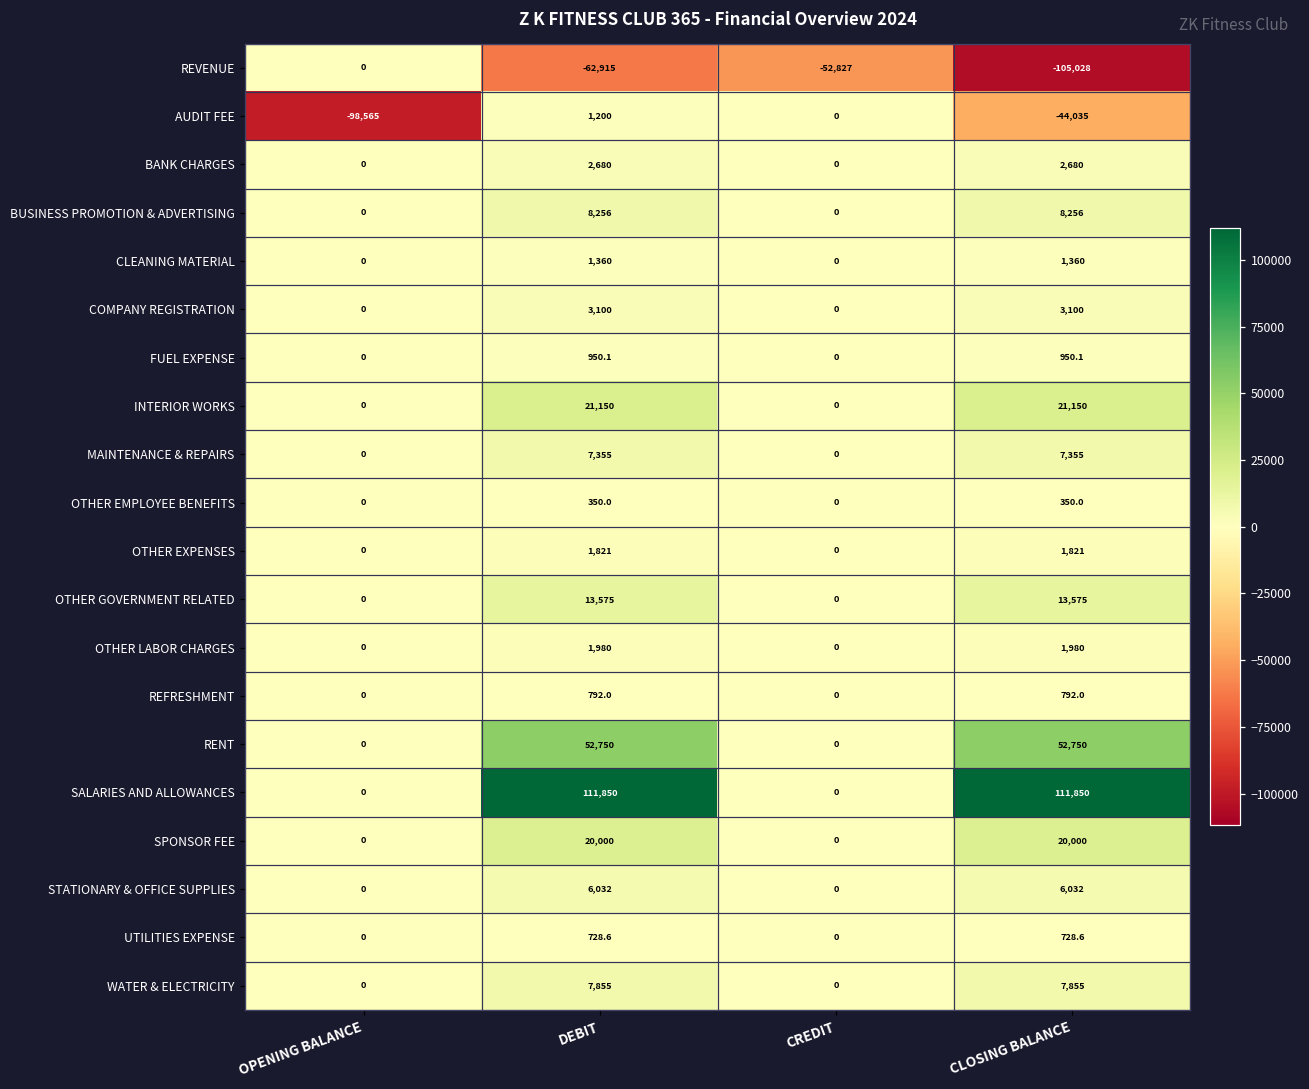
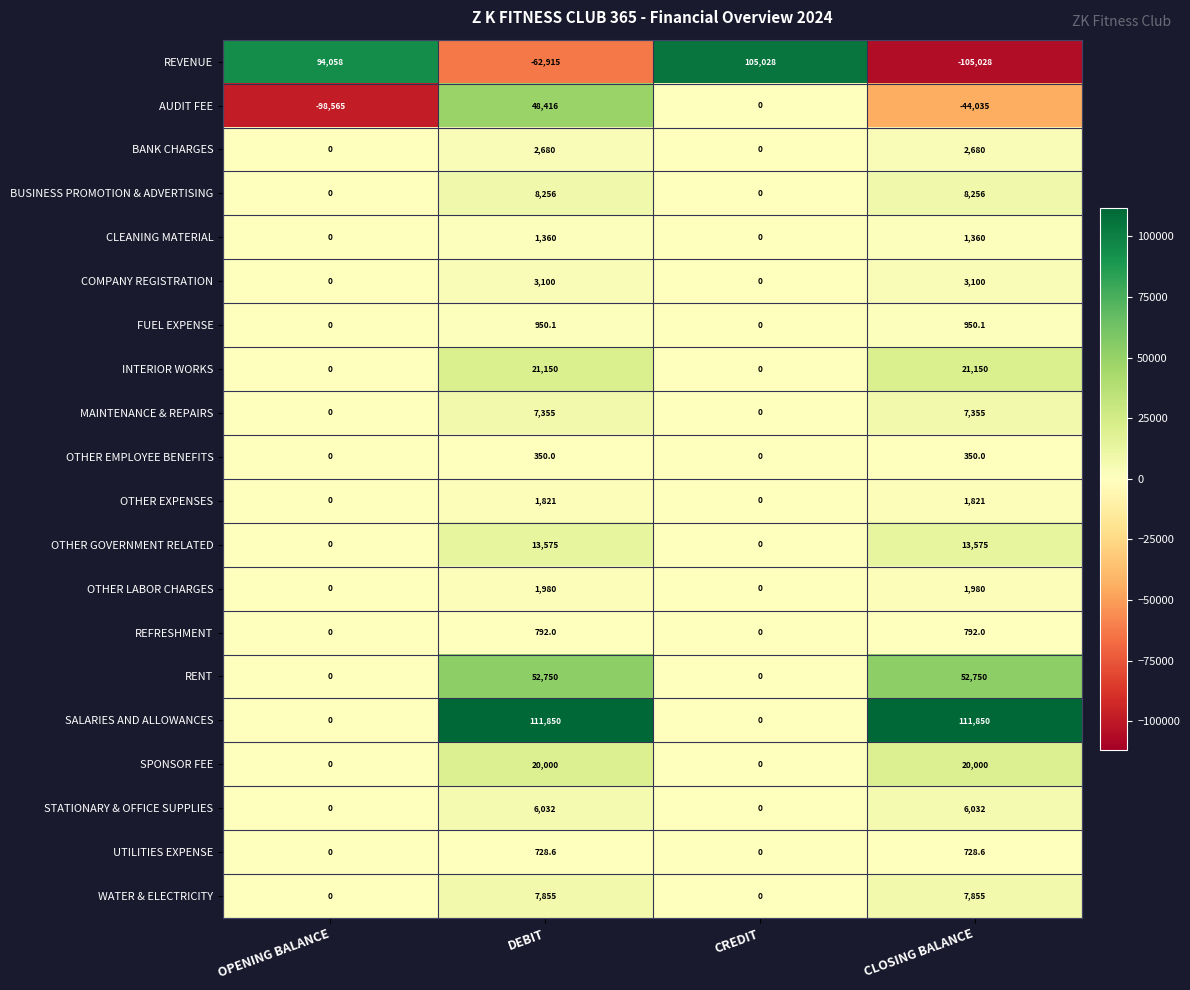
  {
    "REVENUE": {
-     "OPENING BALANCE": "0",
+     "OPENING BALANCE": "94,058",
      "DEBIT": "-62,915",
-     "CREDIT": "-52,827",
+     "CREDIT": "105,028",
      "CLOSING BALANCE": "-105,028"
    },
    "AUDIT FEE": {
      "OPENING BALANCE": "-98,565",
-     "DEBIT": "1,200",
+     "DEBIT": "48,416",
      "CREDIT": "0",
      "CLOSING BALANCE": "-44,035"
    },
    "BANK CHARGES": {
      "OPENING BALANCE": "0",
      "DEBIT": "2,680",
      "CREDIT": "0",
      "CLOSING BALANCE": "2,680"
    },
    "BUSINESS PROMOTION & ADVERTISING": {
      "OPENING BALANCE": "0",
      "DEBIT": "8,256",
      "CREDIT": "0",
      "CLOSING BALANCE": "8,256"
    },
    "CLEANING MATERIAL": {
      "OPENING BALANCE": "0",
      "DEBIT": "1,360",
      "CREDIT": "0",
      "CLOSING BALANCE": "1,360"
    },
    "COMPANY REGISTRATION": {
      "OPENING BALANCE": "0",
      "DEBIT": "3,100",
      "CREDIT": "0",
      "CLOSING BALANCE": "3,100"
    },
    "FUEL EXPENSE": {
      "OPENING BALANCE": "0",
      "DEBIT": "950.1",
      "CREDIT": "0",
      "CLOSING BALANCE": "950.1"
    },
    "INTERIOR WORKS": {
      "OPENING BALANCE": "0",
      "DEBIT": "21,150",
      "CREDIT": "0",
      "CLOSING BALANCE": "21,150"
    },
    "MAINTENANCE & REPAIRS": {
      "OPENING BALANCE": "0",
      "DEBIT": "7,355",
      "CREDIT": "0",
      "CLOSING BALANCE": "7,355"
    },
    "OTHER EMPLOYEE BENEFITS": {
      "OPENING BALANCE": "0",
      "DEBIT": "350.0",
      "CREDIT": "0",
      "CLOSING BALANCE": "350.0"
    },
    "OTHER EXPENSES": {
      "OPENING BALANCE": "0",
      "DEBIT": "1,821",
      "CREDIT": "0",
      "CLOSING BALANCE": "1,821"
    },
    "OTHER GOVERNMENT RELATED": {
      "OPENING BALANCE": "0",
      "DEBIT": "13,575",
      "CREDIT": "0",
      "CLOSING BALANCE": "13,575"
    },
    "OTHER LABOR CHARGES": {
      "OPENING BALANCE": "0",
      "DEBIT": "1,980",
      "CREDIT": "0",
      "CLOSING BALANCE": "1,980"
    },
    "REFRESHMENT": {
      "OPENING BALANCE": "0",
      "DEBIT": "792.0",
      "CREDIT": "0",
      "CLOSING BALANCE": "792.0"
    },
    "RENT": {
      "OPENING BALANCE": "0",
      "DEBIT": "52,750",
      "CREDIT": "0",
      "CLOSING BALANCE": "52,750"
    },
    "SALARIES AND ALLOWANCES": {
      "OPENING BALANCE": "0",
      "DEBIT": "111,850",
      "CREDIT": "0",
      "CLOSING BALANCE": "111,850"
    },
    "SPONSOR FEE": {
      "OPENING BALANCE": "0",
      "DEBIT": "20,000",
      "CREDIT": "0",
      "CLOSING BALANCE": "20,000"
    },
    "STATIONARY & OFFICE SUPPLIES": {
      "OPENING BALANCE": "0",
      "DEBIT": "6,032",
      "CREDIT": "0",
      "CLOSING BALANCE": "6,032"
    },
    "UTILITIES EXPENSE": {
      "OPENING BALANCE": "0",
      "DEBIT": "728.6",
      "CREDIT": "0",
      "CLOSING BALANCE": "728.6"
    },
    "WATER & ELECTRICITY": {
      "OPENING BALANCE": "0",
      "DEBIT": "7,855",
      "CREDIT": "0",
      "CLOSING BALANCE": "7,855"
    }
  }
